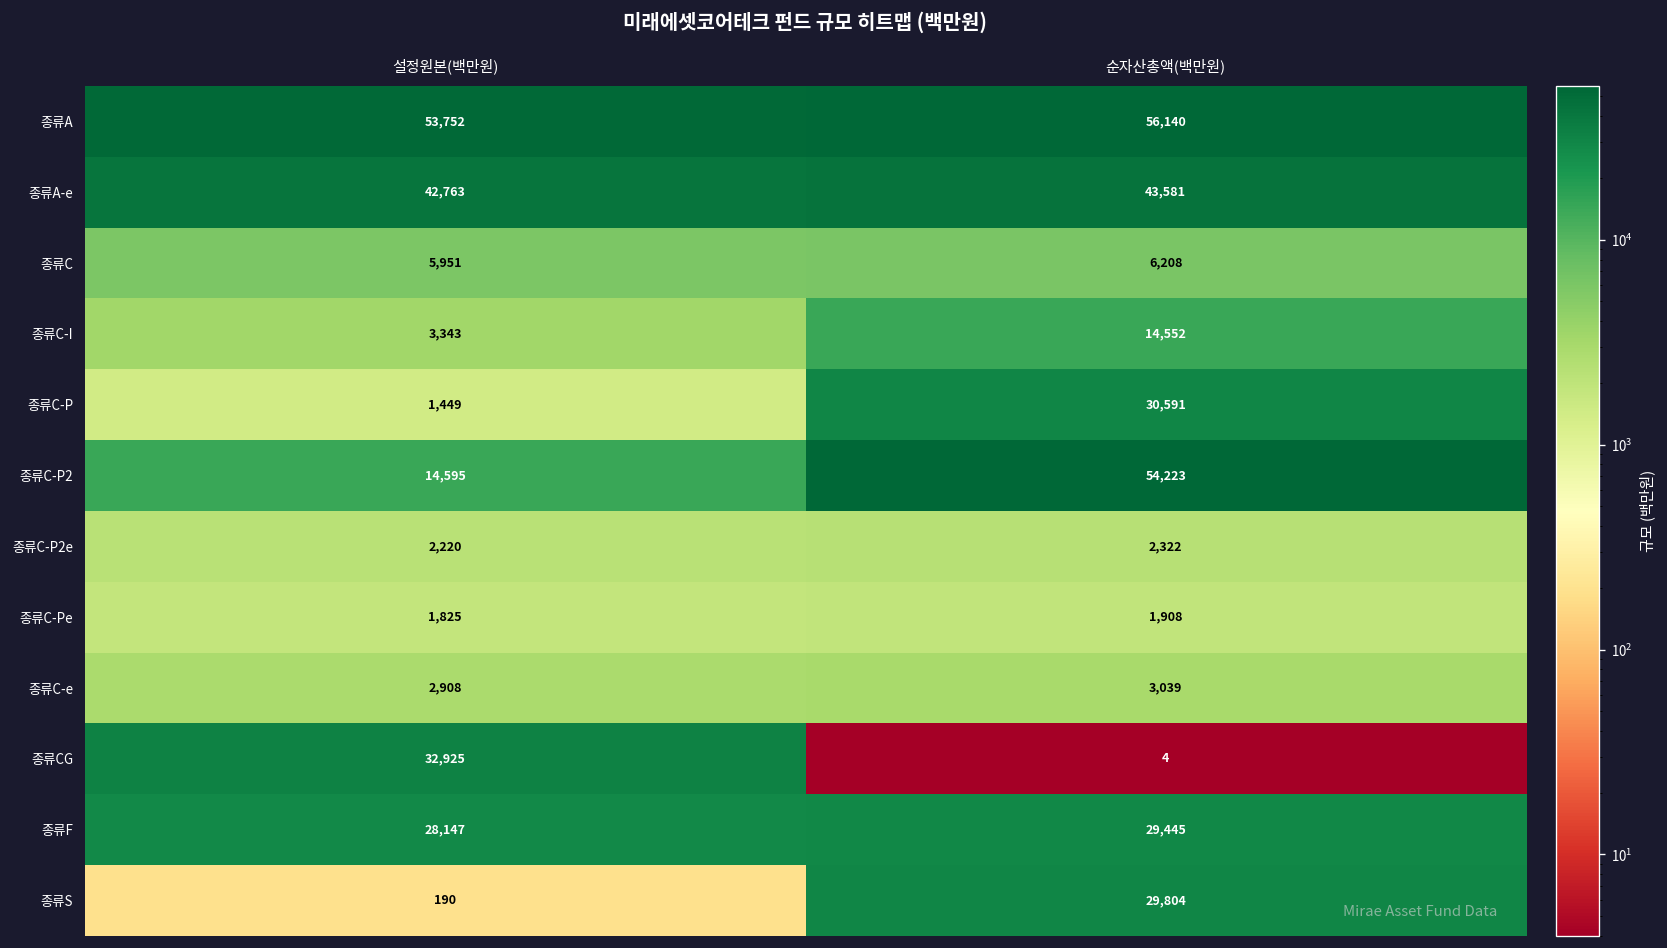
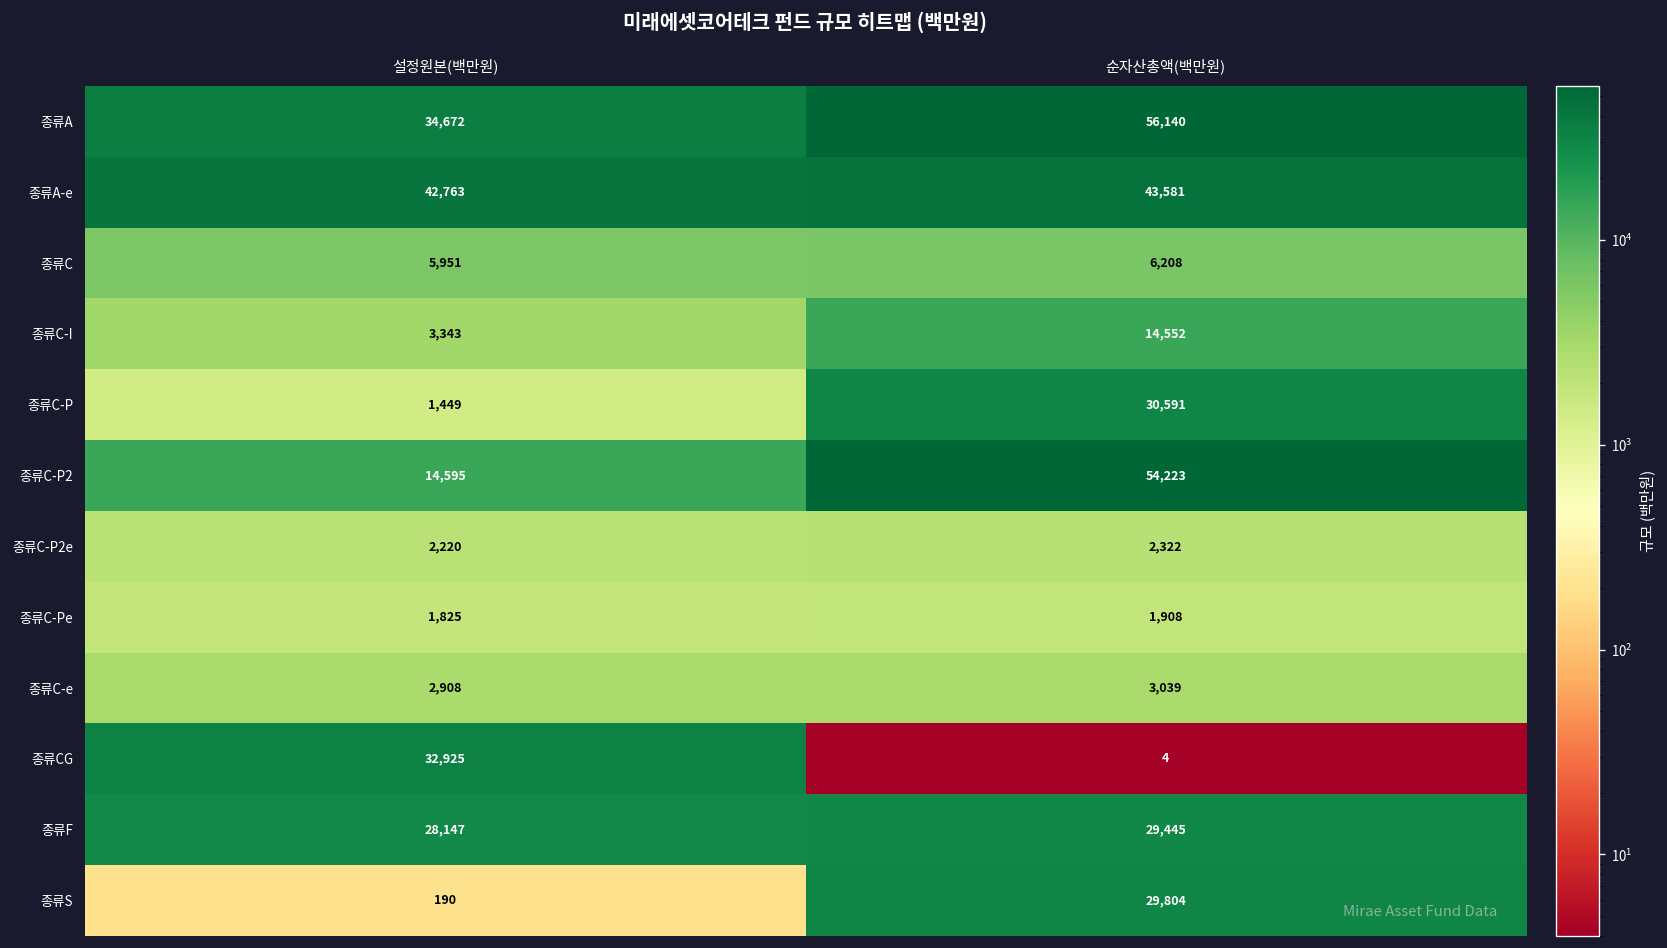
  {
    "종류A": {
-     "설정원본(백만원)": "53,752",
+     "설정원본(백만원)": "34,672",
      "순자산총액(백만원)": "56,140"
    },
    "종류A-e": {
      "설정원본(백만원)": "42,763",
      "순자산총액(백만원)": "43,581"
    },
    "종류C": {
      "설정원본(백만원)": "5,951",
      "순자산총액(백만원)": "6,208"
    },
    "종류C-I": {
      "설정원본(백만원)": "3,343",
      "순자산총액(백만원)": "14,552"
    },
    "종류C-P": {
      "설정원본(백만원)": "1,449",
      "순자산총액(백만원)": "30,591"
    },
    "종류C-P2": {
      "설정원본(백만원)": "14,595",
      "순자산총액(백만원)": "54,223"
    },
    "종류C-P2e": {
      "설정원본(백만원)": "2,220",
      "순자산총액(백만원)": "2,322"
    },
    "종류C-Pe": {
      "설정원본(백만원)": "1,825",
      "순자산총액(백만원)": "1,908"
    },
    "종류C-e": {
      "설정원본(백만원)": "2,908",
      "순자산총액(백만원)": "3,039"
    },
    "종류CG": {
      "설정원본(백만원)": "32,925",
      "순자산총액(백만원)": "4"
    },
    "종류F": {
      "설정원본(백만원)": "28,147",
      "순자산총액(백만원)": "29,445"
    },
    "종류S": {
      "설정원본(백만원)": "190"
    }
  }
